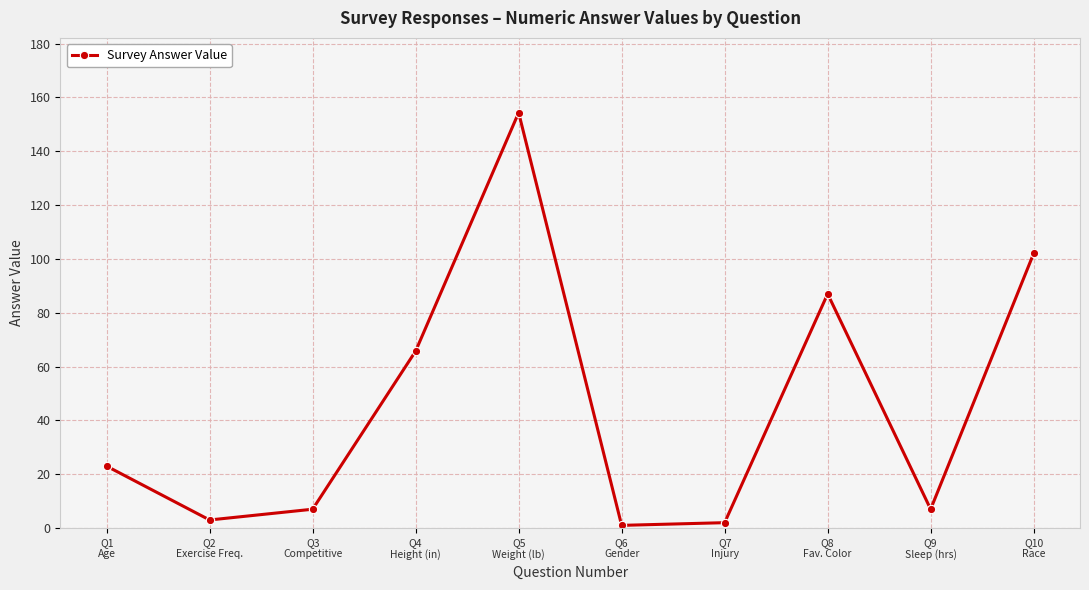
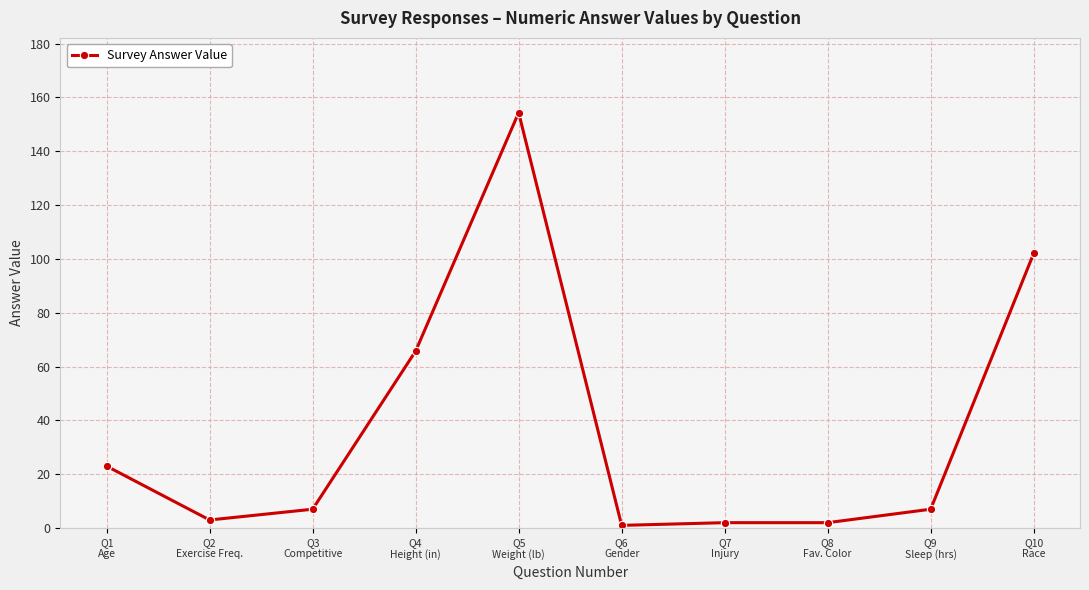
  {
    "Q1 Age": 23,
    "Q2 Exercise Freq.": 3,
    "Q3 Competitive": 7,
    "Q4 Height (in)": 66,
    "Q5 Weight (lb)": 154,
    "Q6 Gender": 1,
    "Q7 Injury": 2,
-   "Q8 Fav. Color": 87,
+   "Q8 Fav. Color": 2,
    "Q9 Sleep (hrs)": 7,
    "Q10 Race": 102
  }
